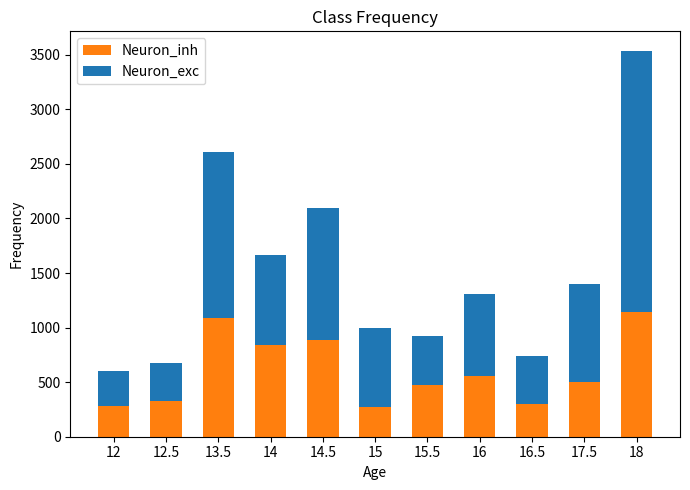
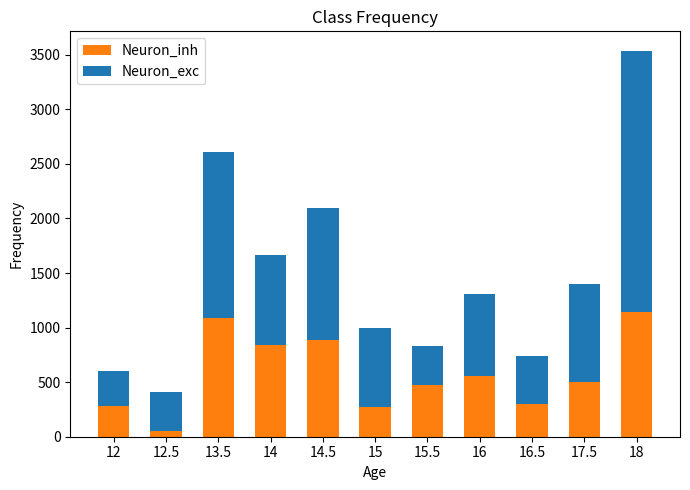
  {
    "Neuron_inh": {
      "12": 290,
-     "12.5": 330,
+     "12.5": 60,
      "13.5": 1090,
      "14": 840,
      "14.5": 890,
      "15": 270,
      "15.5": 480,
      "16": 550,
      "16.5": 300,
      "17.5": 500,
      "18": 1140
    },
    "Neuron_exc": {
      "12": 310,
      "12.5": 350,
      "13.5": 1520,
      "14": 830,
      "14.5": 1210,
      "15": 720,
-     "15.5": 450,
+     "15.5": 360,
      "16": 750,
      "16.5": 440,
      "17.5": 890,
      "18": 2400
    }
  }
